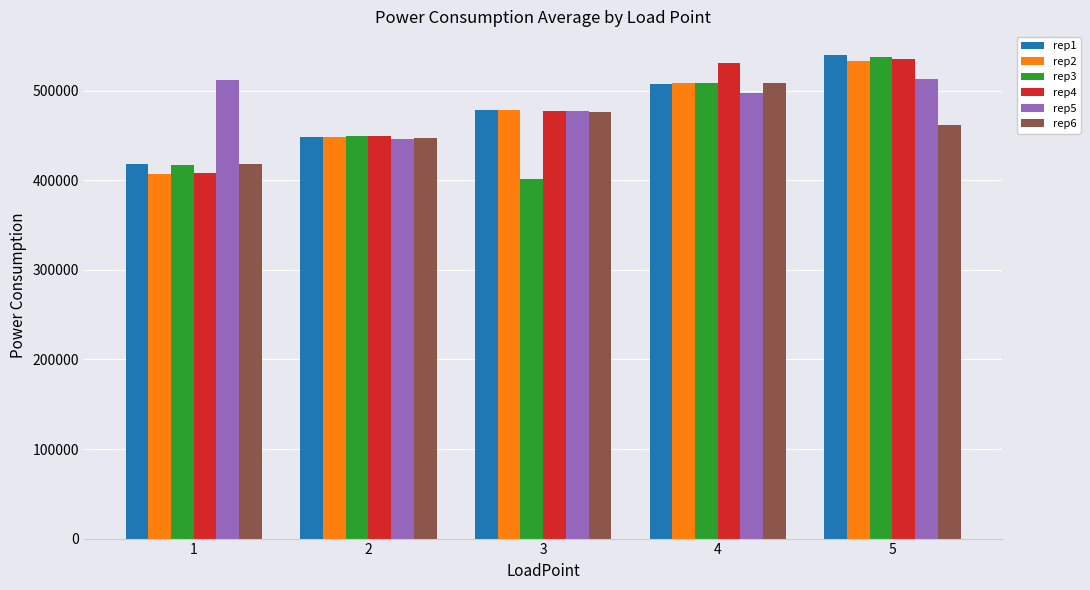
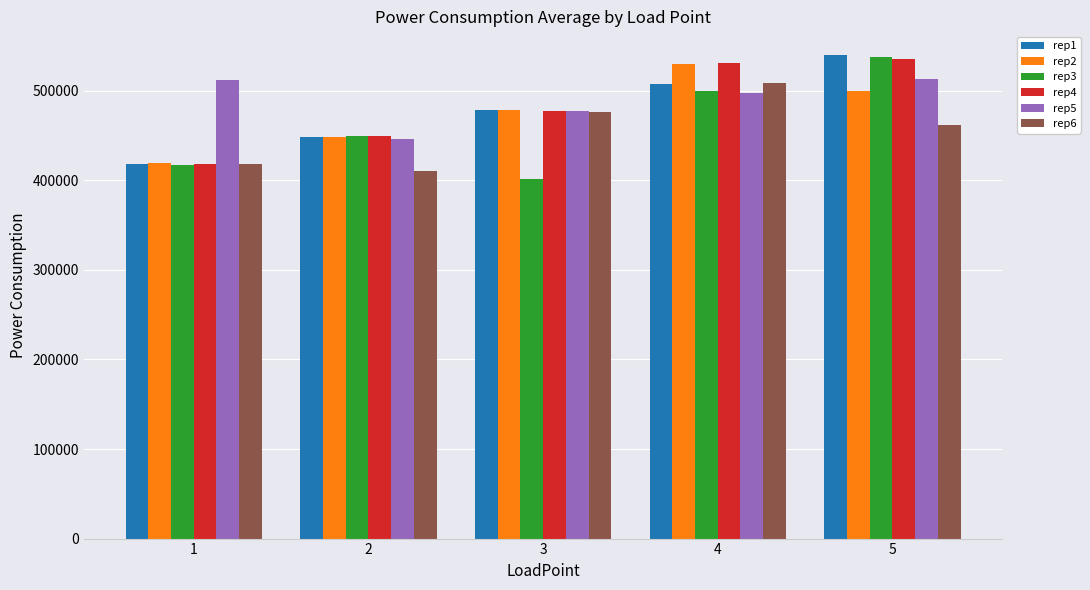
  {
    "rep1": {
      "1": 420000,
      "2": 450000,
      "3": 480000,
      "4": 510000,
      "5": 540000
    },
    "rep2": {
-     "1": 410000,
+     "1": 420000,
      "2": 450000,
      "3": 480000,
-     "4": 510000,
-     "5": 530000
+     "4": 530000,
+     "5": 500000
    },
    "rep3": {
      "1": 420000,
      "2": 450000,
      "3": 400000,
-     "4": 510000,
+     "4": 500000,
      "5": 540000
    },
    "rep4": {
-     "1": 410000,
+     "1": 420000,
      "2": 450000,
      "3": 480000,
      "4": 530000,
      "5": 540000
    },
    "rep5": {
      "1": 510000,
      "2": 450000,
      "3": 480000,
      "4": 500000,
      "5": 510000
    },
    "rep6": {
      "1": 420000,
-     "2": 450000,
+     "2": 410000,
      "3": 480000,
      "4": 510000,
      "5": 460000
    }
  }
